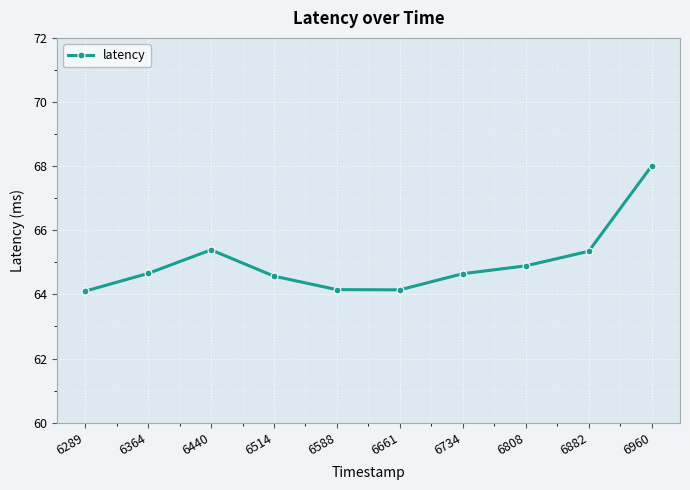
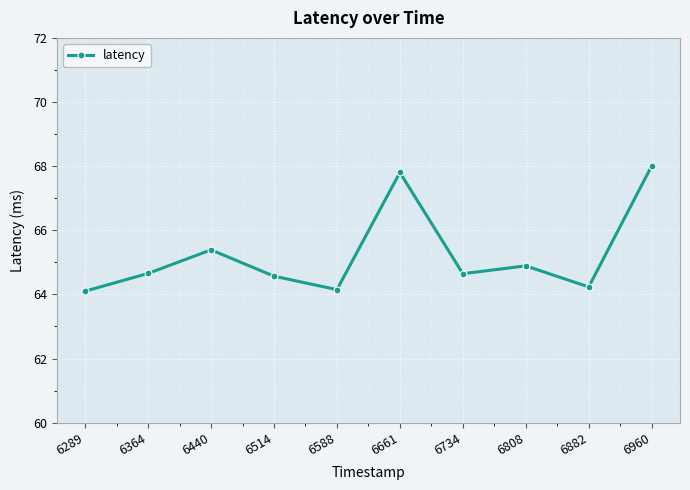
  {
    "6289": 64.1,
    "6364": 64.7,
    "6440": 65.4,
    "6514": 64.6,
    "6588": 64.1,
-   "6661": 64.1,
+   "6661": 67.8,
    "6734": 64.6,
    "6808": 64.9,
-   "6882": 65.3,
+   "6882": 64.2,
    "6960": 68.0
  }
